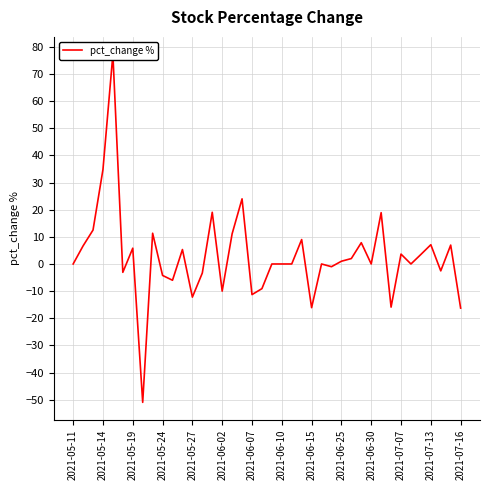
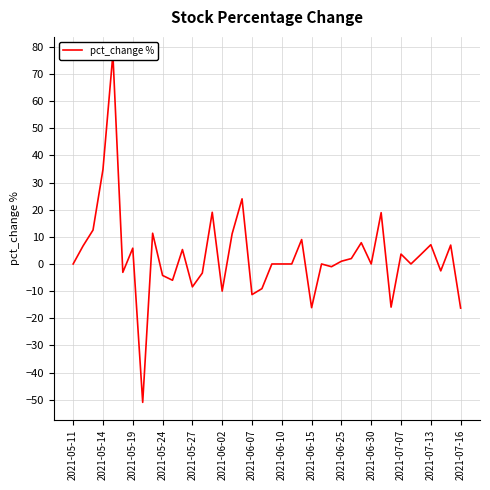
  {
    "2021-05-11": 0,
    "2021-05-14": 35,
    "2021-05-19": 6,
    "2021-05-24": -4,
-   "2021-05-27": -12,
+   "2021-05-27": -8,
    "2021-06-02": -10,
    "2021-06-07": -11,
    "2021-06-10": 0,
    "2021-06-15": -16,
    "2021-06-25": 1,
    "2021-06-30": 0,
    "2021-07-07": 4,
    "2021-07-13": 7,
    "2021-07-16": -16
  }
